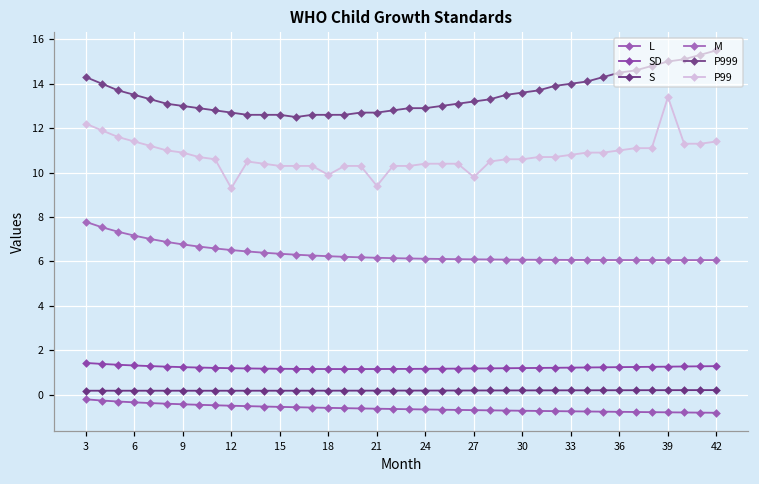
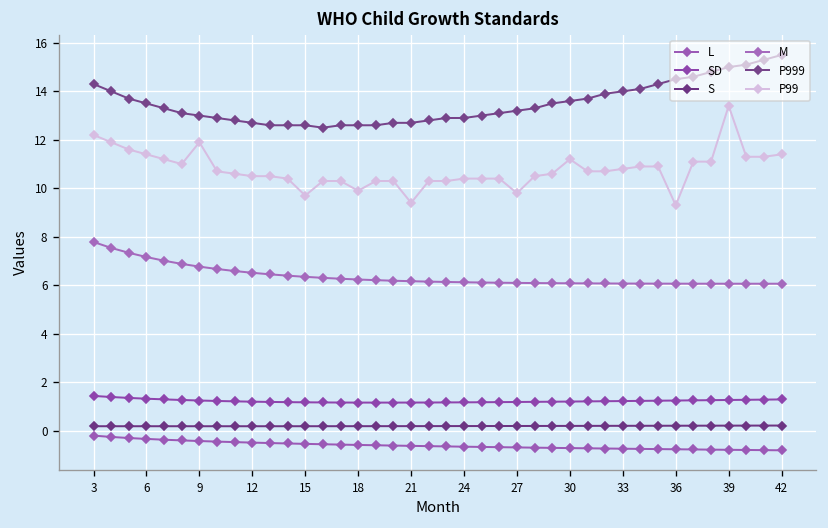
  {
    "P99": {
      "3": 12.2,
      "6": 11.4,
-     "9": 10.9,
-     "12": 9.3,
-     "15": 10.3,
+     "9": 11.9,
+     "12": 10.5,
+     "15": 9.7,
      "18": 9.9,
      "21": 9.4,
      "24": 10.4,
      "27": 9.8,
-     "30": 10.6,
+     "30": 11.2,
      "33": 10.8,
-     "36": 11.0,
+     "36": 9.3,
      "39": 13.4,
      "42": 11.4
    }
  }
